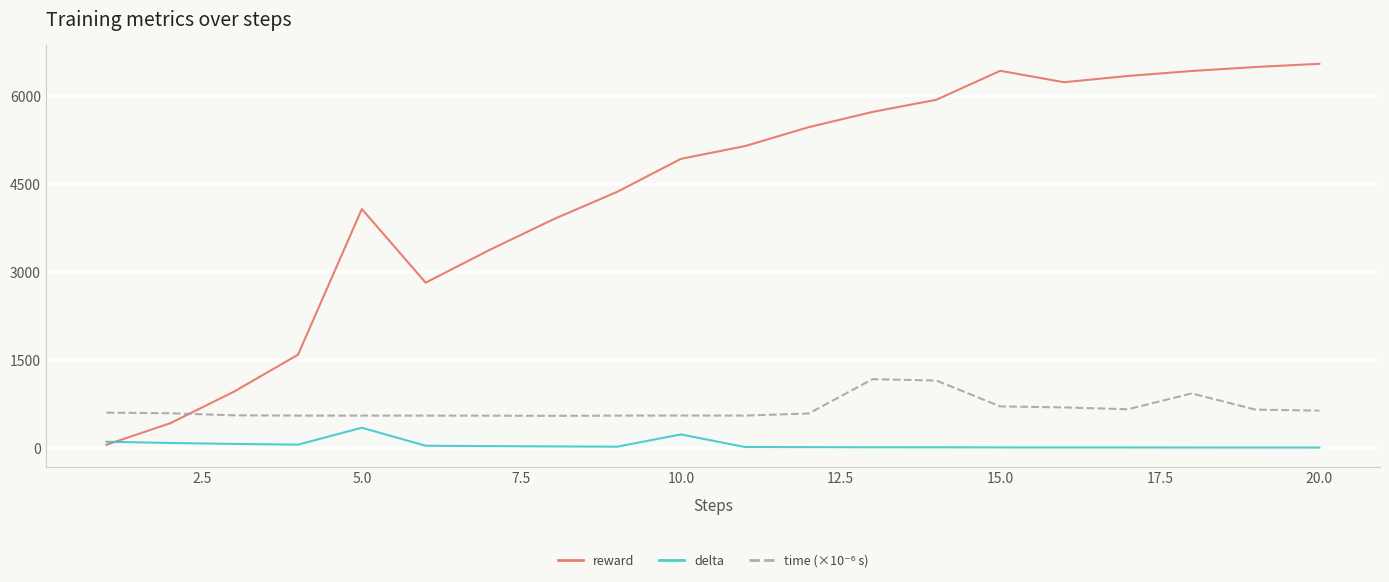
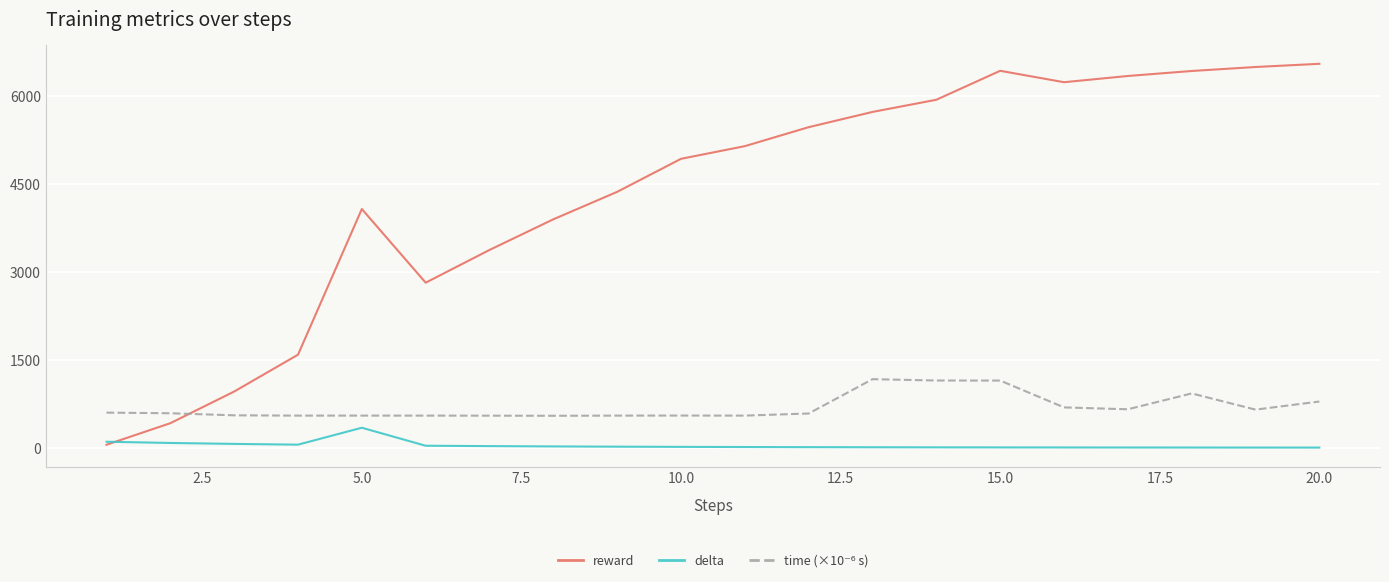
  {
    "reward": {
      "5.0": 4100,
      "10.0": 4900,
      "15.0": 6400,
      "20.0": 6500
    },
    "delta": {
      "5.0": 300,
-     "10.0": 200,
+     "10.0": 0,
      "15.0": 0,
      "20.0": 0
    },
    "time (×10⁻⁶ s)": {
      "5.0": 500,
      "10.0": 500,
-     "15.0": 700,
-     "20.0": 600
+     "15.0": 1100,
+     "20.0": 800
    }
  }
